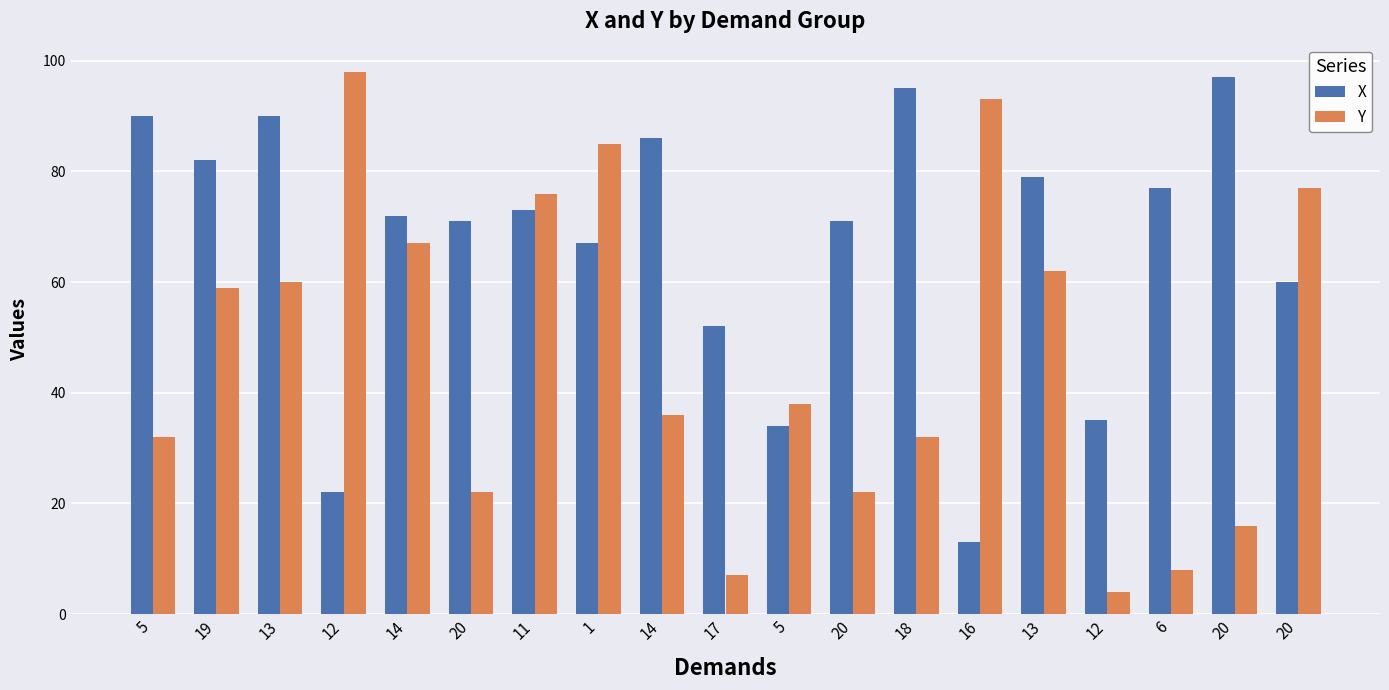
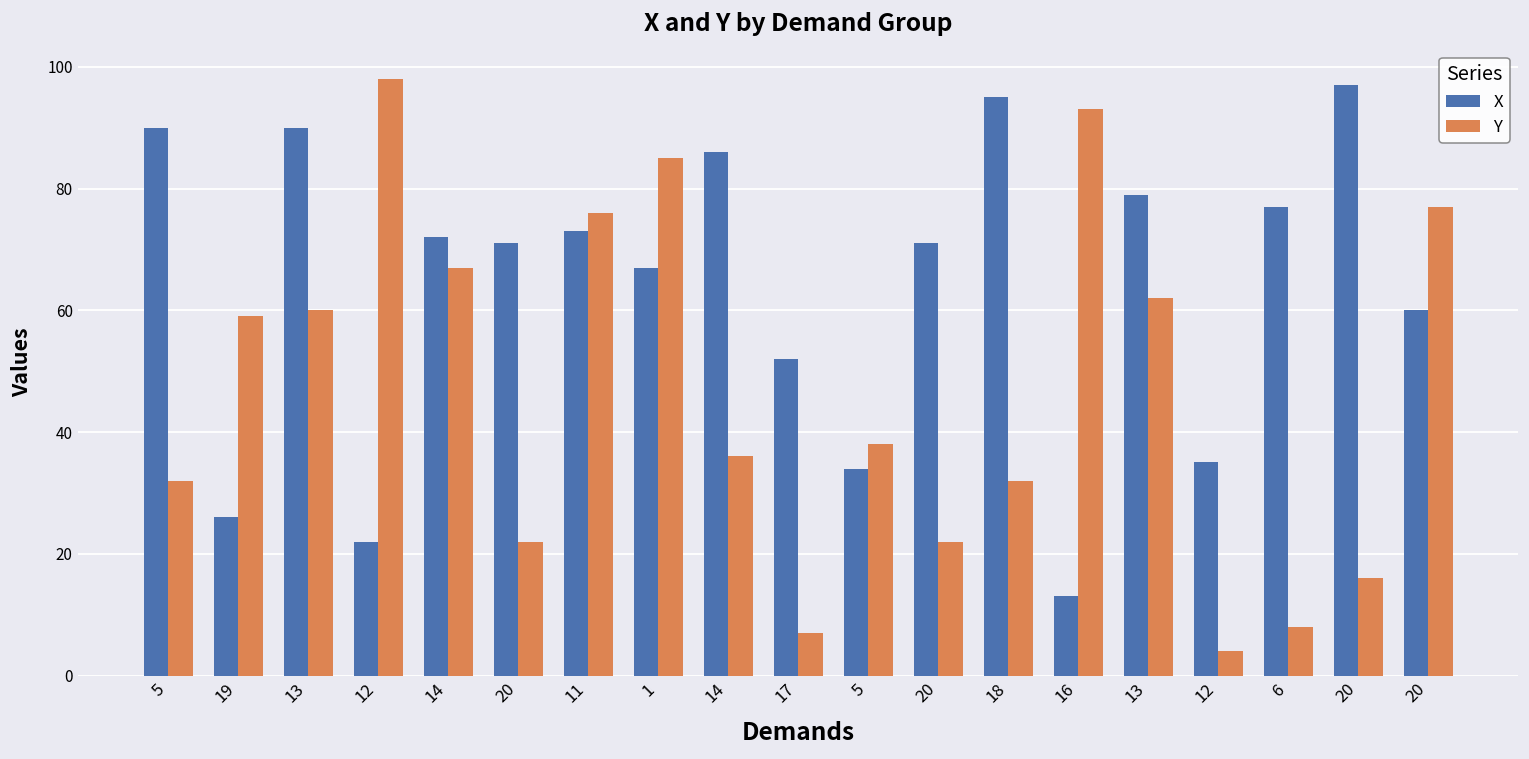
  {
    "X": {
-     "19": 82,
+     "19": 26,
      "11": 73,
      "1": 67,
      "17": 52,
      "18": 95,
      "16": 13,
      "6": 77
    },
    "Y": {
      "19": 59,
      "11": 76,
      "1": 85,
      "17": 7,
      "18": 32,
      "16": 93,
      "6": 8
    }
  }
